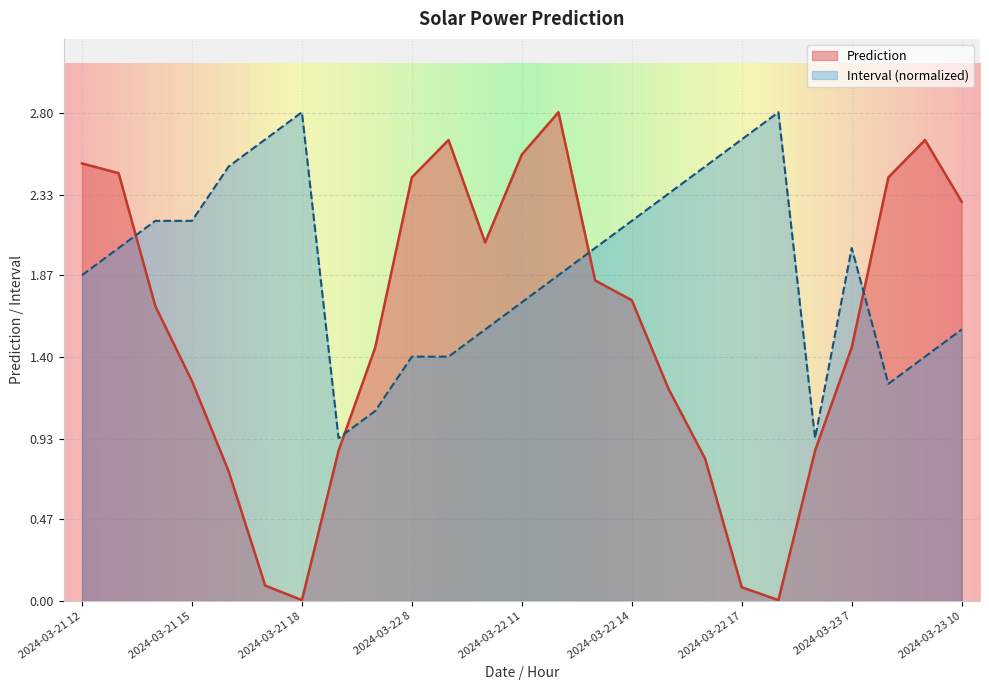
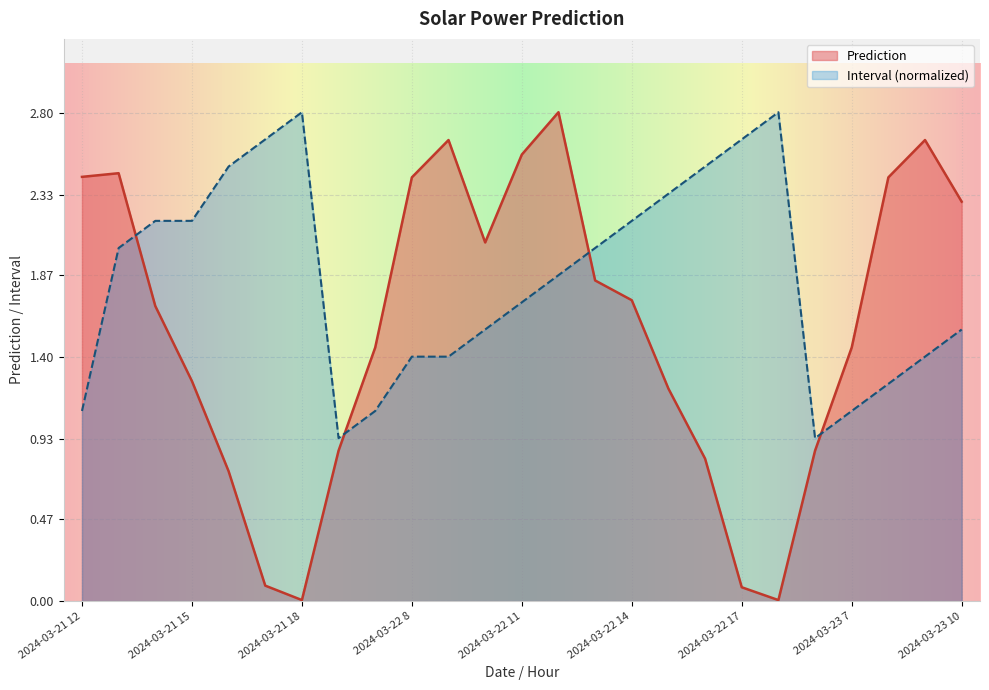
  {
    "Prediction": {
-     "2024-03-21 12": 2.51,
+     "2024-03-21 12": 2.43,
      "2024-03-21 15": 1.26,
      "2024-03-21 18": 0.01,
      "2024-03-22 8": 2.43,
      "2024-03-22 11": 2.56,
      "2024-03-22 14": 1.72,
      "2024-03-22 17": 0.08,
      "2024-03-23 7": 1.45,
      "2024-03-23 10": 2.29
    },
    "Interval (normalized)": {
-     "2024-03-21 12": 1.87,
+     "2024-03-21 12": 1.09,
      "2024-03-21 15": 2.18,
      "2024-03-21 18": 2.80,
      "2024-03-22 8": 1.40,
      "2024-03-22 11": 1.71,
      "2024-03-22 14": 2.18,
      "2024-03-22 17": 2.65,
-     "2024-03-23 7": 2.02,
+     "2024-03-23 7": 1.09,
      "2024-03-23 10": 1.56
    }
  }
